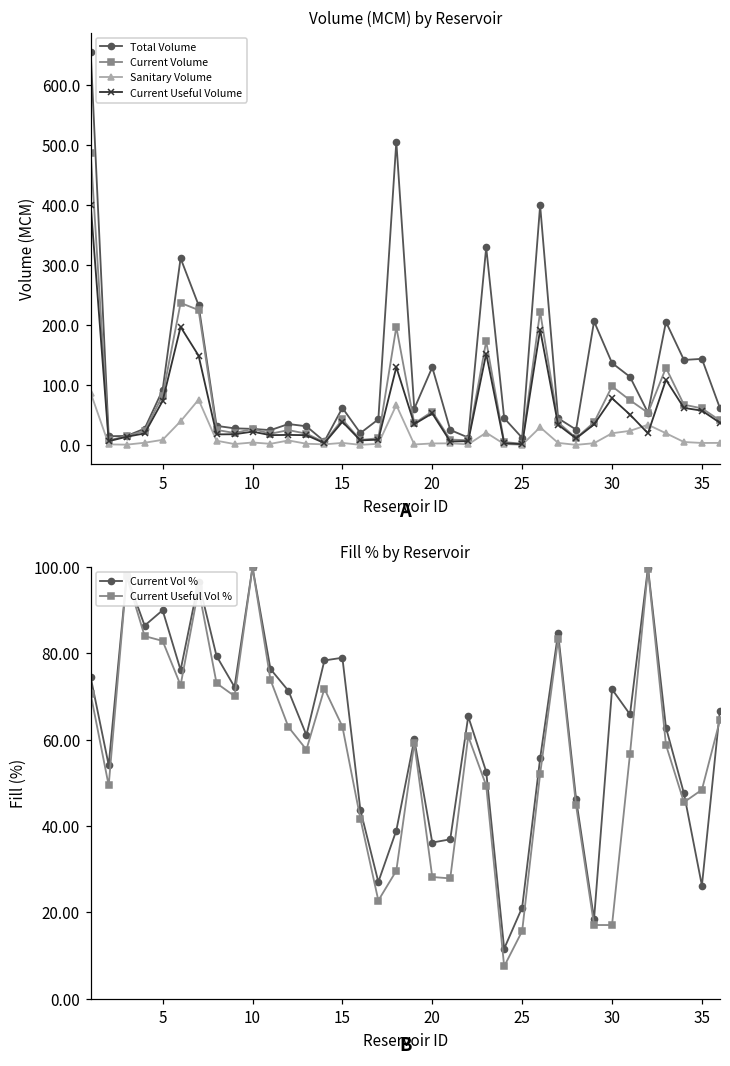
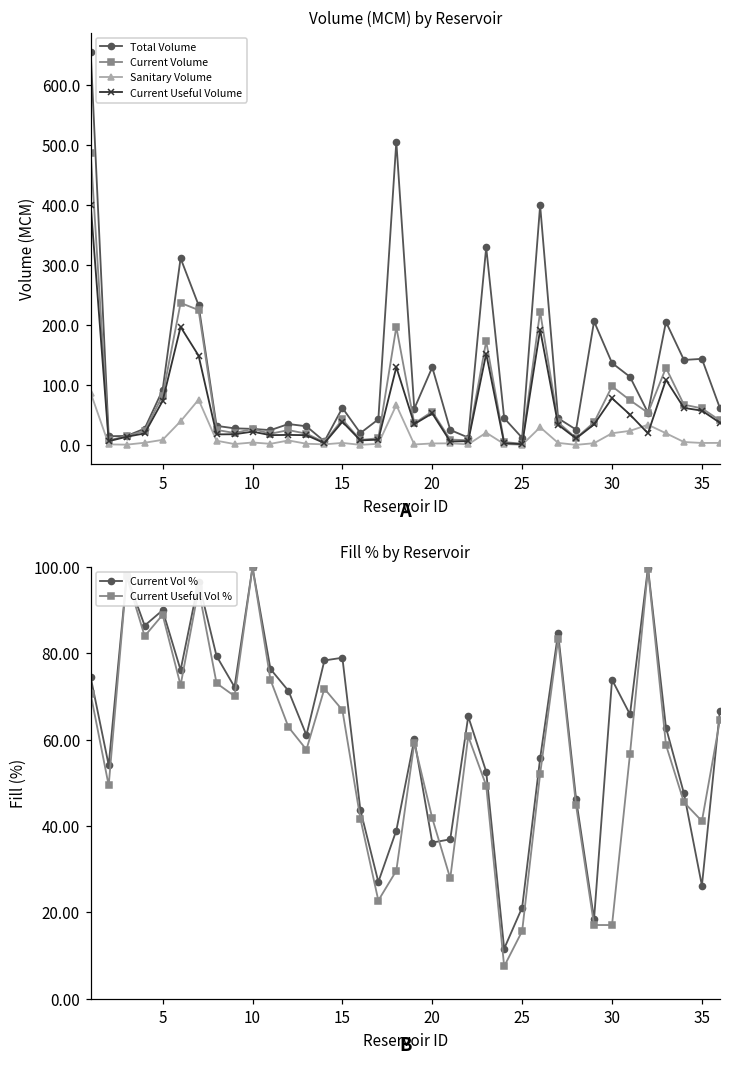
  {
    "Fill % by Reservoir": {
      "Current Vol %": {
        "5": 90,
        "15": 79,
        "20": 36,
        "25": 21,
-       "30": 72,
+       "30": 74,
        "35": 26
      },
      "Current Useful Vol %": {
-       "5": 83,
-       "15": 63,
-       "20": 28,
+       "5": 89,
+       "15": 67,
+       "20": 42,
        "25": 16,
        "30": 17,
-       "35": 48
+       "35": 41
      }
    }
  }
